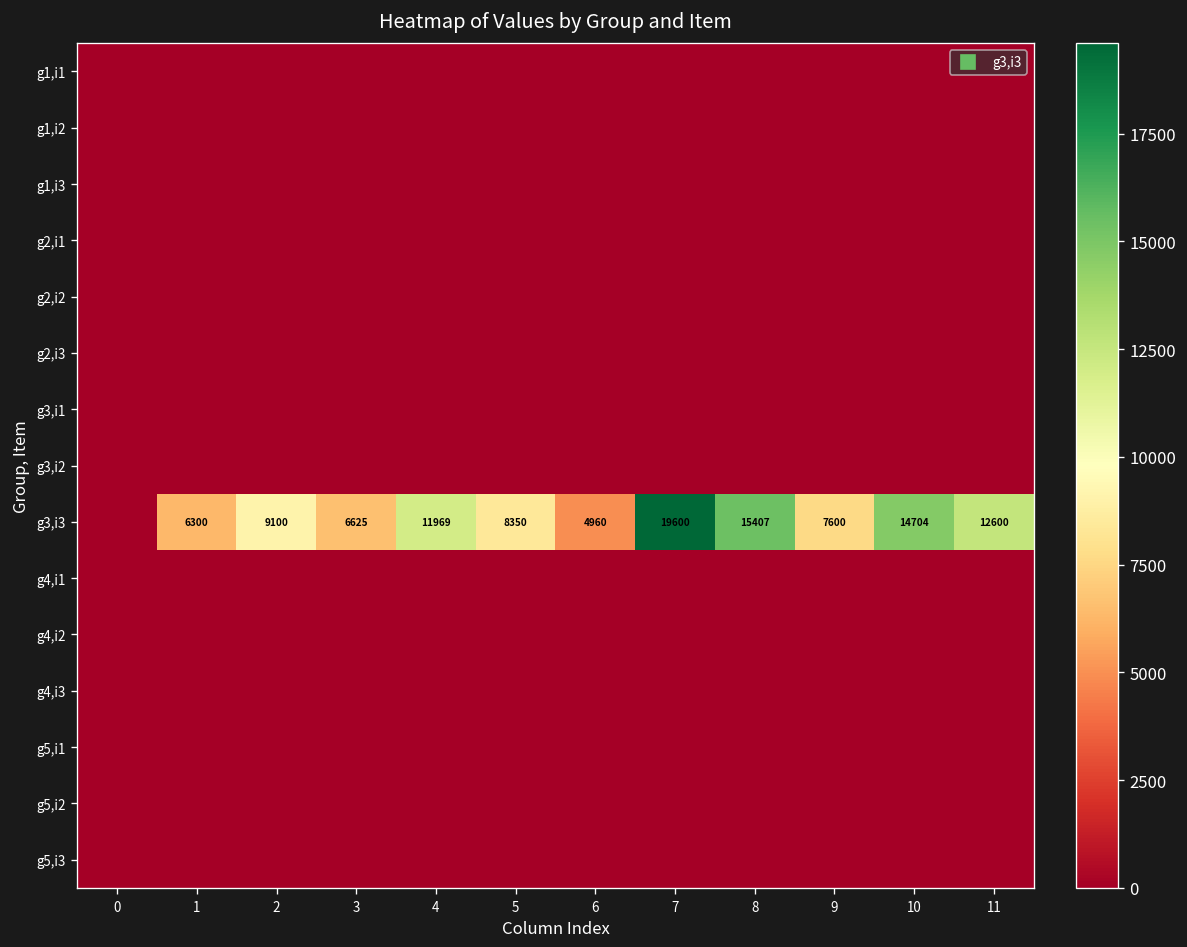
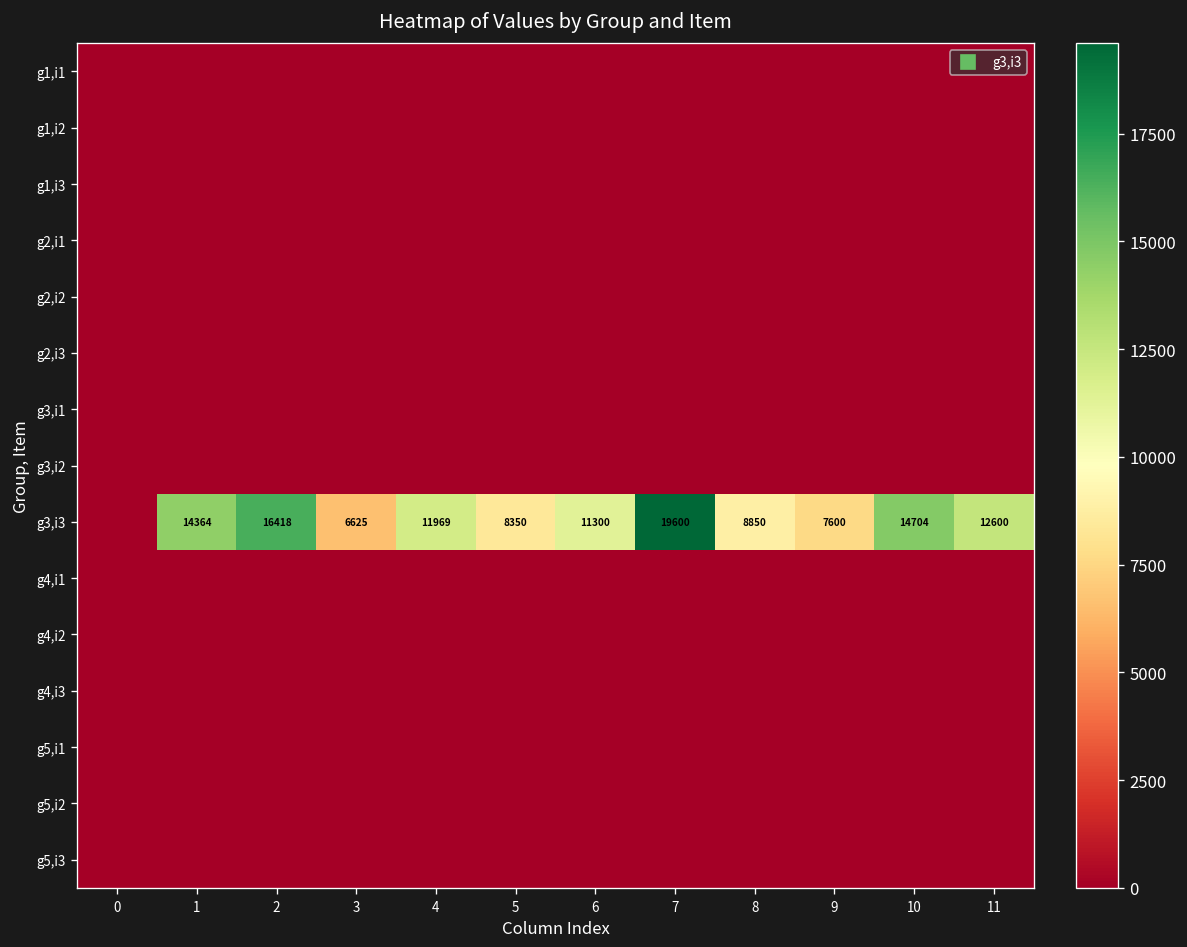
  {
    "g3,i3": {
-     "1": 6300,
-     "2": 9100,
+     "1": 14364,
+     "2": 16418,
      "3": 6625,
      "4": 11969,
      "5": 8350,
-     "6": 4960,
+     "6": 11300,
      "7": 19600,
-     "8": 15407,
+     "8": 8850,
      "9": 7600,
      "10": 14704,
      "11": 12600
    }
  }
